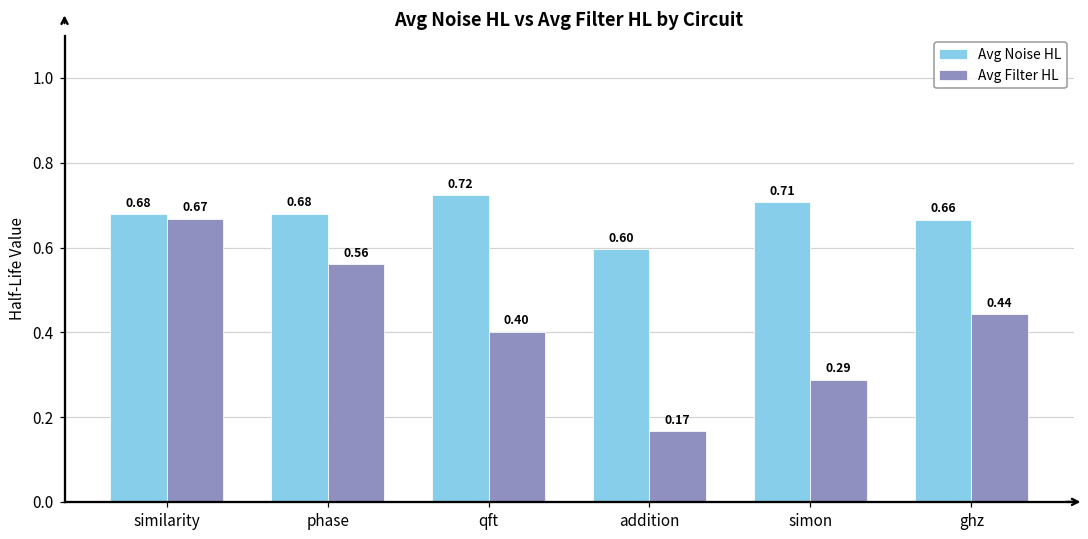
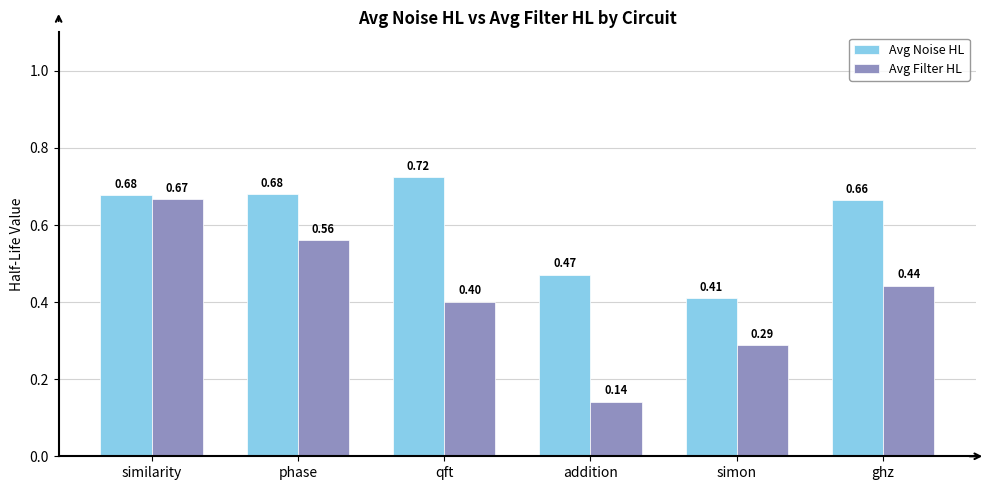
  {
    "Avg Noise HL": {
      "similarity": 0.68,
      "phase": 0.68,
      "qft": 0.72,
-     "addition": 0.60,
-     "simon": 0.71,
+     "addition": 0.47,
+     "simon": 0.41,
      "ghz": 0.66
    },
    "Avg Filter HL": {
      "similarity": 0.67,
      "phase": 0.56,
      "qft": 0.40,
-     "addition": 0.17,
+     "addition": 0.14,
      "simon": 0.29,
      "ghz": 0.44
    }
  }
